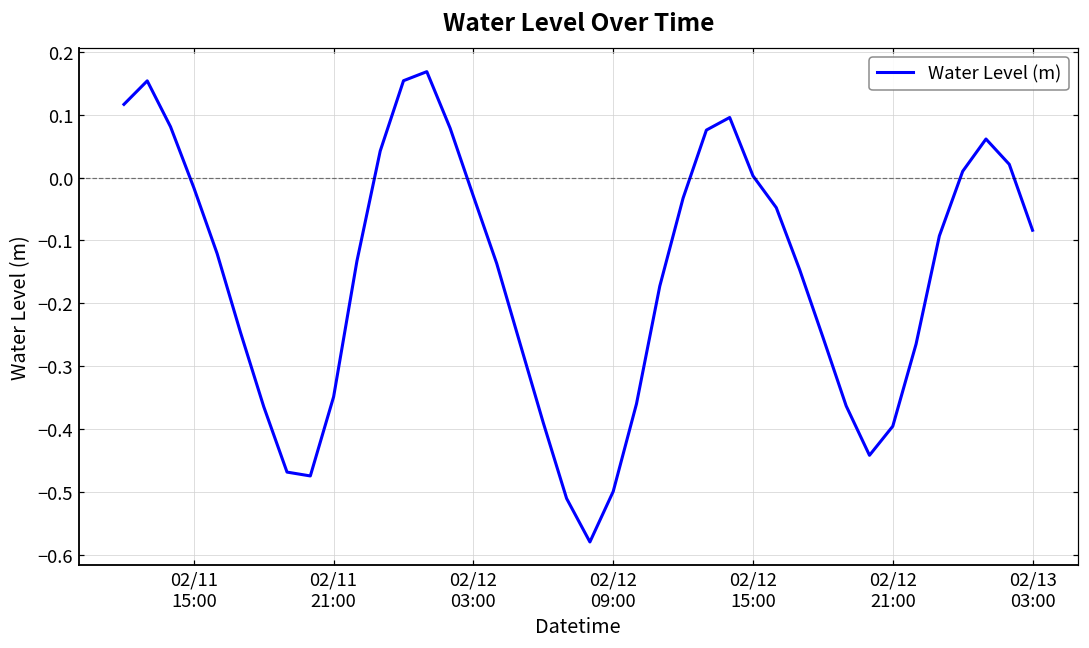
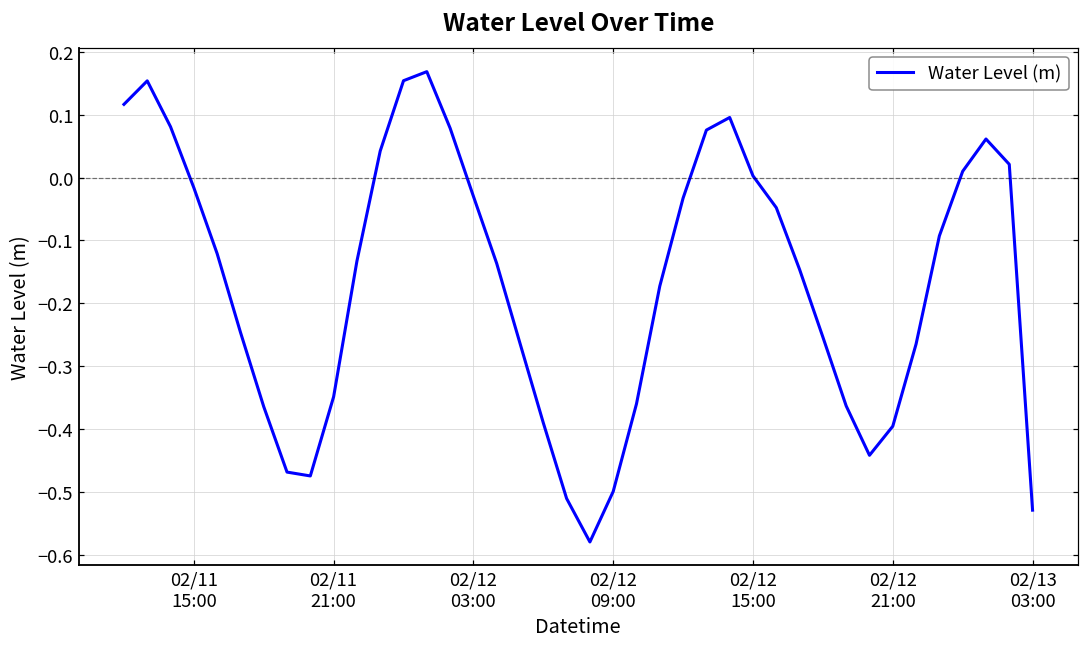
  {
    "02/11 15:00": -0.02,
    "02/11 21:00": -0.35,
    "02/12 03:00": -0.03,
    "02/12 09:00": -0.50,
    "02/12 15:00": 0.00,
    "02/12 21:00": -0.40,
-   "02/13 03:00": -0.08
+   "02/13 03:00": -0.53
  }
